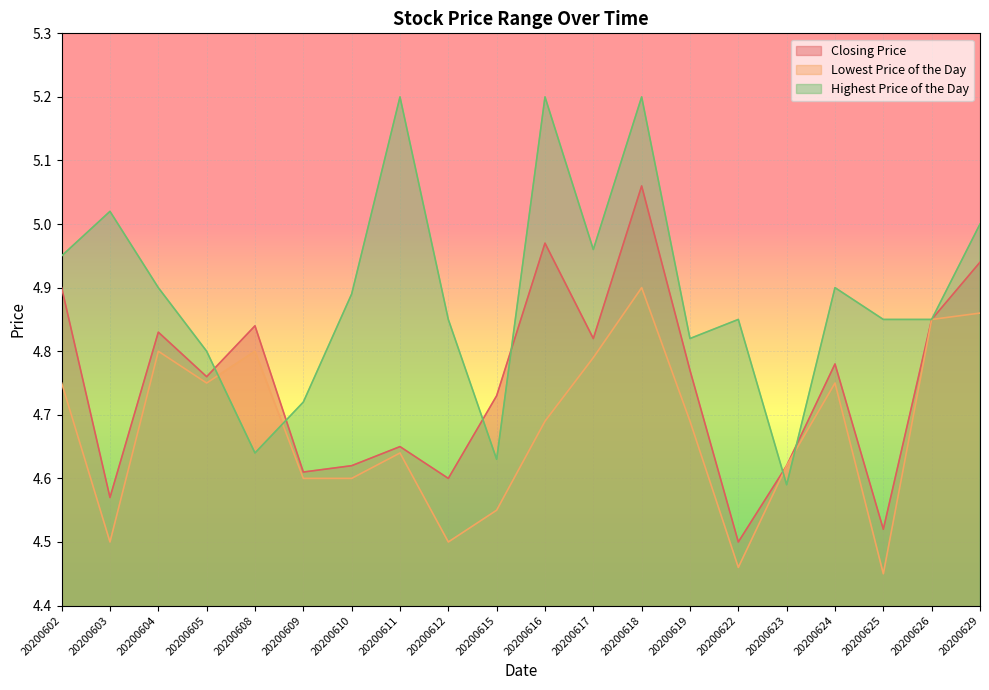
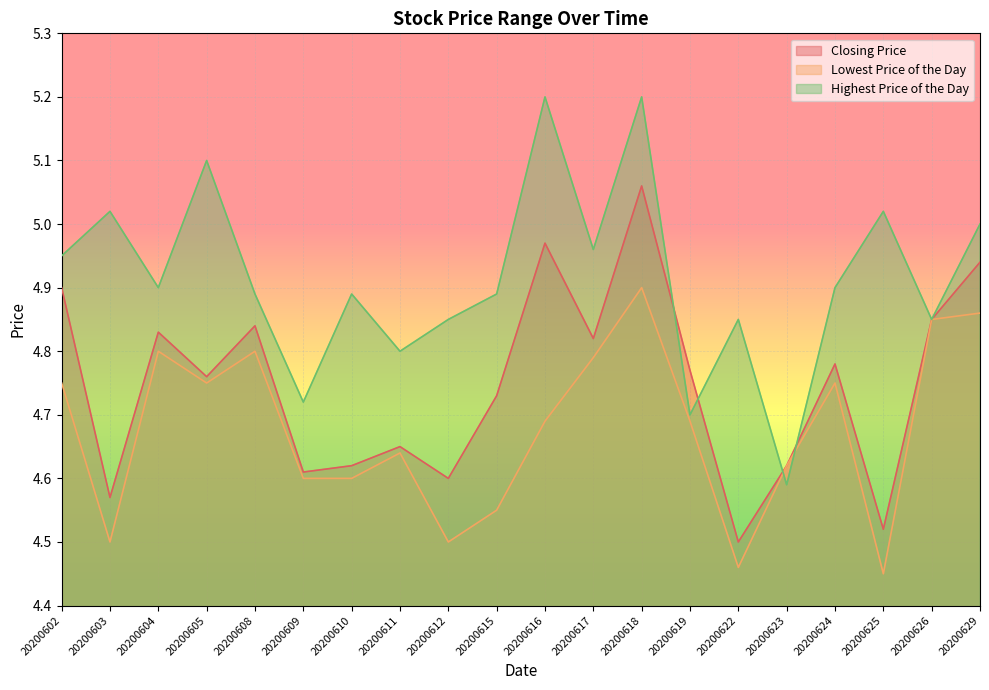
  {
    "Highest Price of the Day": {
      "20200602": 4.95,
      "20200603": 5.02,
      "20200604": 4.90,
-     "20200605": 4.8,
-     "20200608": 4.64,
+     "20200605": 5.1,
+     "20200608": 4.89,
      "20200609": 4.72,
      "20200610": 4.89,
-     "20200611": 5.2,
+     "20200611": 4.8,
      "20200612": 4.85,
-     "20200615": 4.63,
+     "20200615": 4.89,
      "20200616": 5.20,
      "20200617": 4.96,
      "20200618": 5.20,
-     "20200619": 4.82,
+     "20200619": 4.70,
      "20200622": 4.85,
      "20200623": 4.59,
      "20200624": 4.90,
-     "20200625": 4.85,
+     "20200625": 5.02,
      "20200629": 5.00
    }
  }
